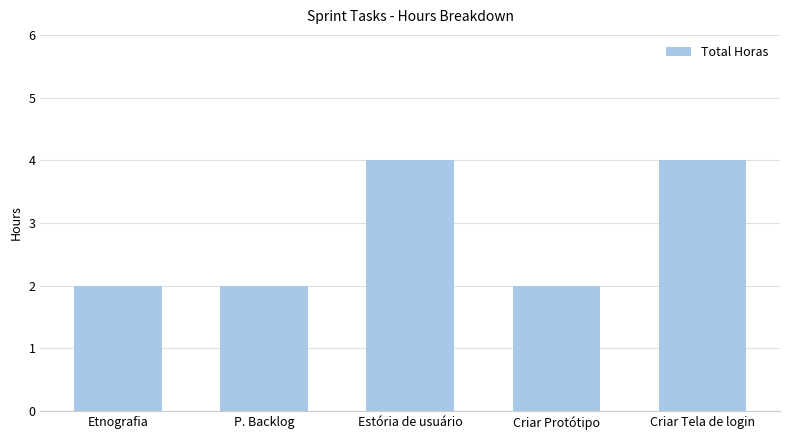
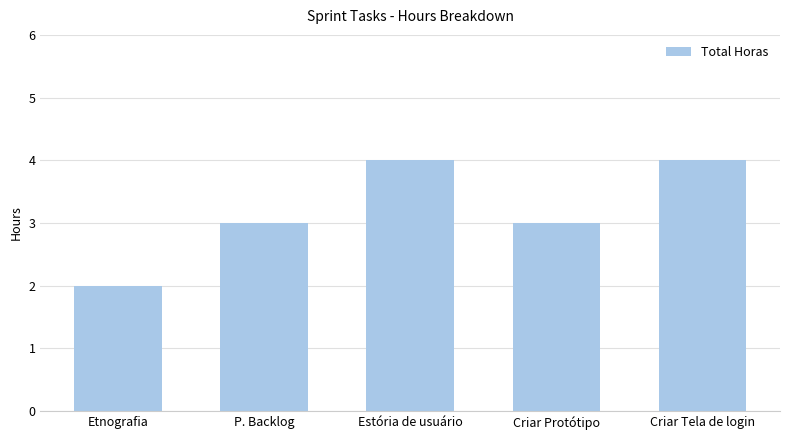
  {
    "Etnografia": 2,
-   "P. Backlog": 2,
+   "P. Backlog": 3,
    "Estória de usuário": 4,
-   "Criar Protótipo": 2,
+   "Criar Protótipo": 3,
    "Criar Tela de login": 4
  }
